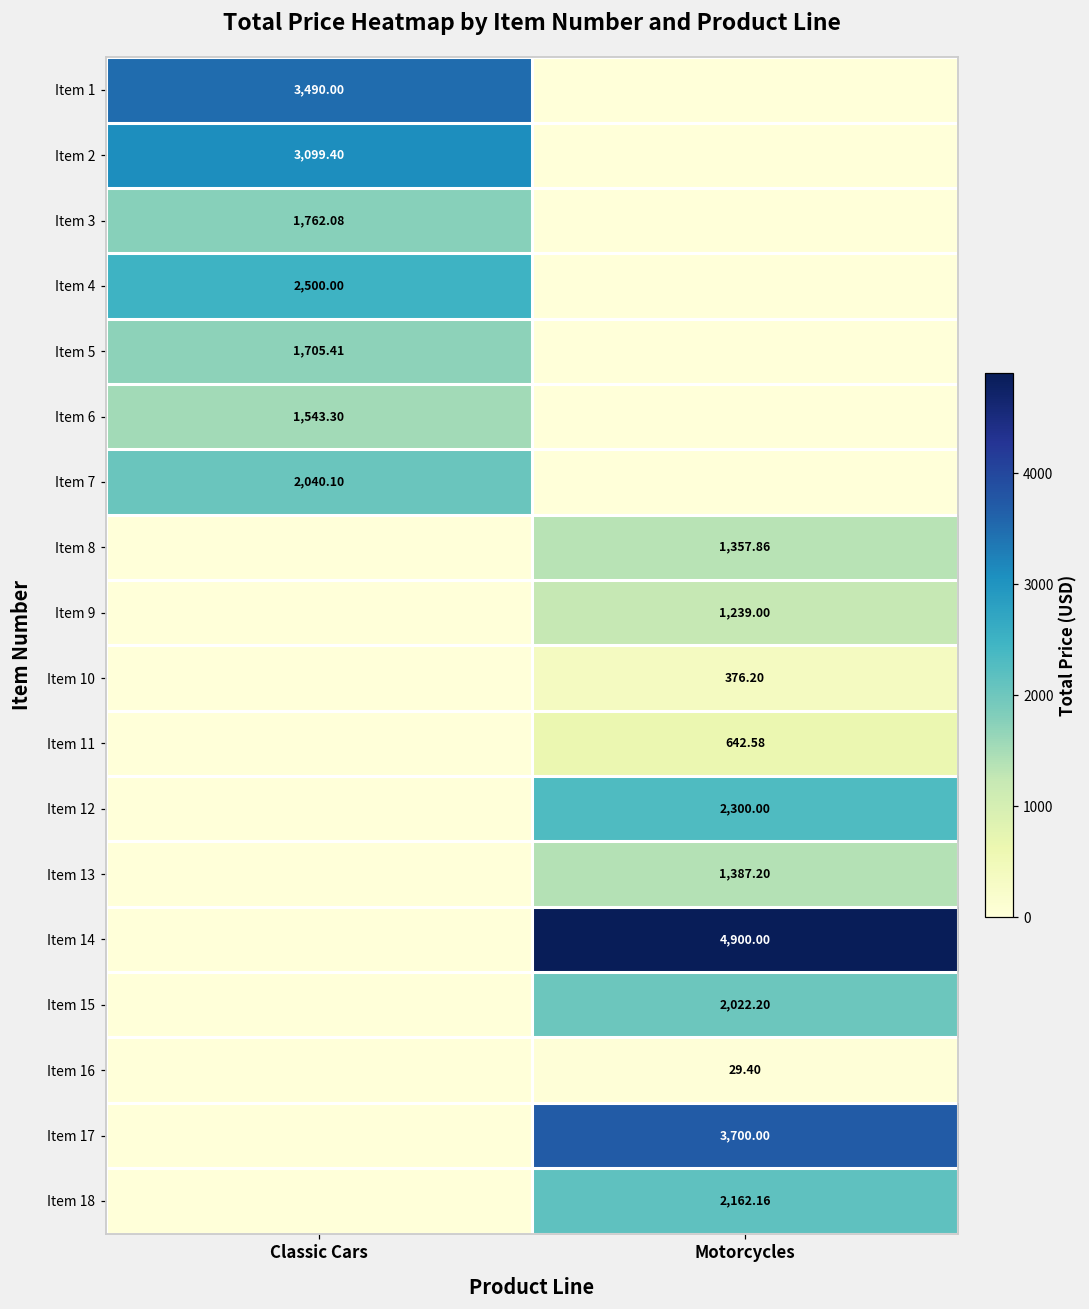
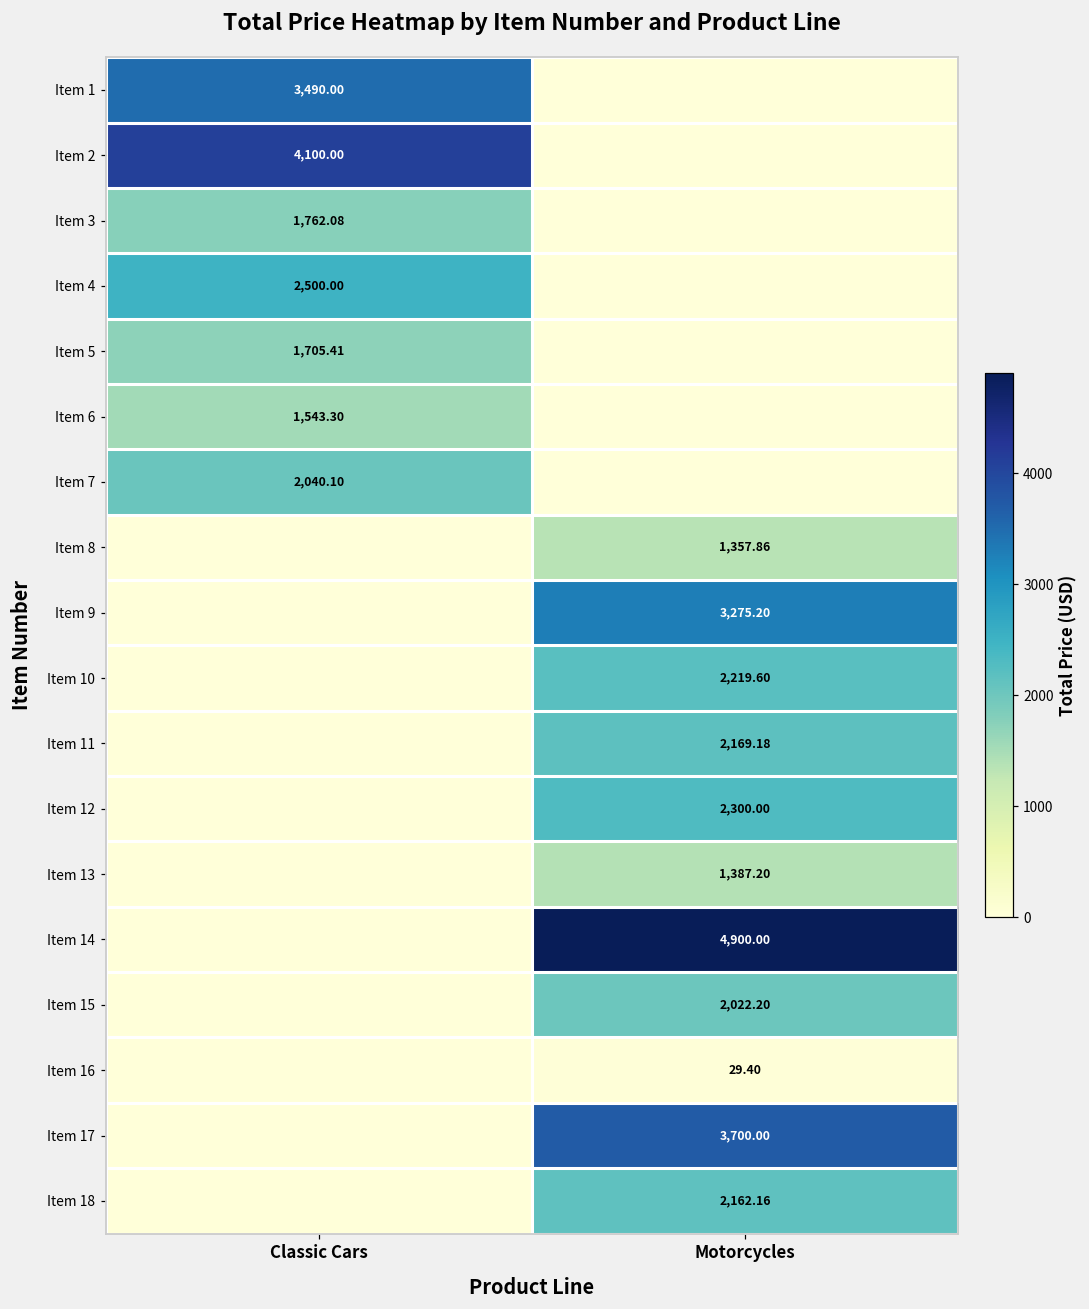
  {
    "Item 1": {
      "Classic Cars": "3,490.00"
    },
    "Item 2": {
-     "Classic Cars": "3,099.40"
+     "Classic Cars": "4,100.00"
    },
    "Item 3": {
      "Classic Cars": "1,762.08"
    },
    "Item 4": {
      "Classic Cars": "2,500.00"
    },
    "Item 5": {
      "Classic Cars": "1,705.41"
    },
    "Item 6": {
      "Classic Cars": "1,543.30"
    },
    "Item 7": {
      "Classic Cars": "2,040.10"
    },
    "Item 8": {
      "Motorcycles": "1,357.86"
    },
    "Item 9": {
-     "Motorcycles": "1,239.00"
+     "Motorcycles": "3,275.20"
    },
    "Item 10": {
-     "Motorcycles": "376.20"
+     "Motorcycles": "2,219.60"
    },
    "Item 11": {
-     "Motorcycles": "642.58"
+     "Motorcycles": "2,169.18"
    },
    "Item 12": {
      "Motorcycles": "2,300.00"
    },
    "Item 13": {
      "Motorcycles": "1,387.20"
    },
    "Item 14": {
      "Motorcycles": "4,900.00"
    },
    "Item 15": {
      "Motorcycles": "2,022.20"
    },
    "Item 16": {
      "Motorcycles": "29.40"
    },
    "Item 17": {
      "Motorcycles": "3,700.00"
    },
    "Item 18": {
      "Motorcycles": "2,162.16"
    }
  }
